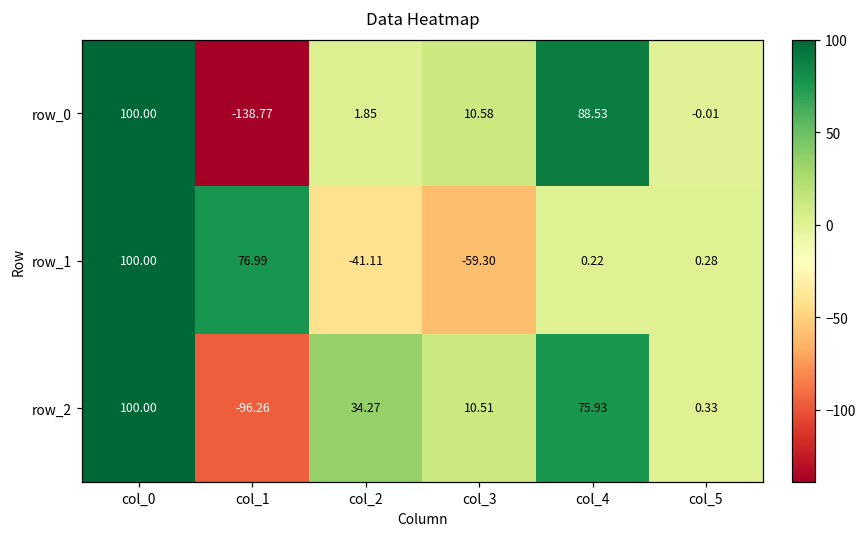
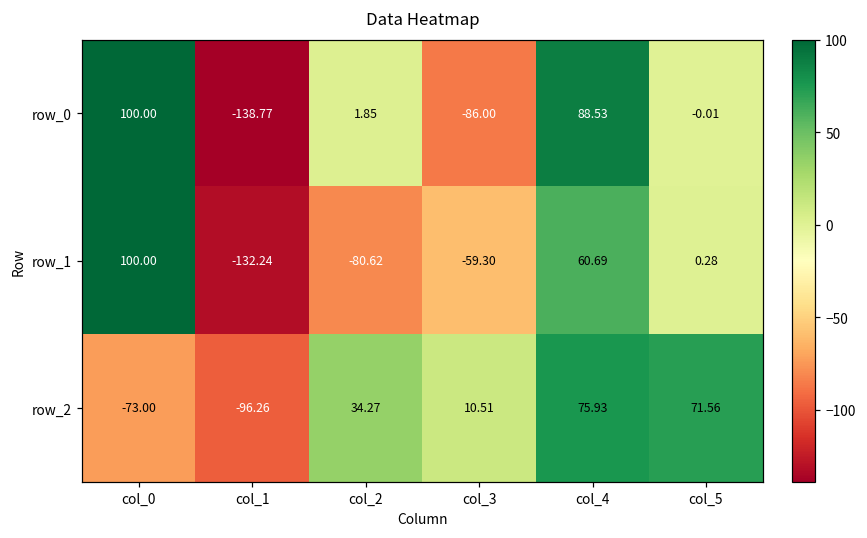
  {
    "row_0": {
      "col_0": 100.00,
      "col_1": -138.77,
      "col_2": 1.85,
-     "col_3": 10.58,
+     "col_3": -86.00,
      "col_4": 88.53,
      "col_5": -0.01
    },
    "row_1": {
      "col_0": 100.00,
-     "col_1": 76.99,
-     "col_2": -41.11,
+     "col_1": -132.24,
+     "col_2": -80.62,
      "col_3": -59.30,
-     "col_4": 0.22,
+     "col_4": 60.69,
      "col_5": 0.28
    },
    "row_2": {
-     "col_0": 100.00,
+     "col_0": -73.00,
      "col_1": -96.26,
      "col_2": 34.27,
      "col_3": 10.51,
      "col_4": 75.93,
-     "col_5": 0.33
+     "col_5": 71.56
    }
  }
